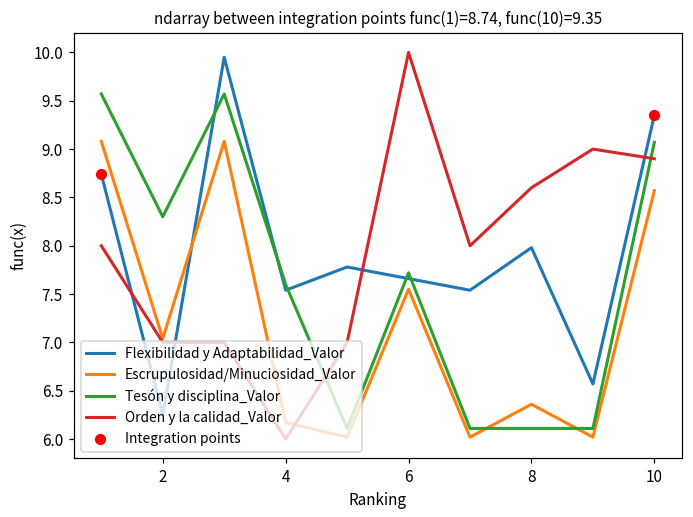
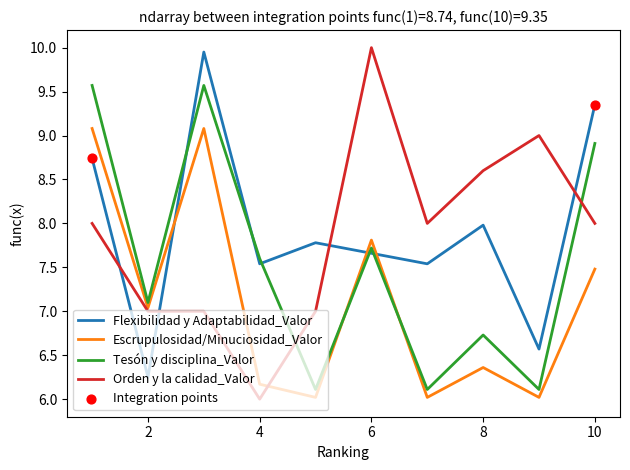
  {
    "Flexibilidad y Adaptabilidad_Valor": {
      "4": 7.5,
      "6": 7.7,
      "8": 8.0
    },
    "Escrupulosidad/Minuciosidad_Valor": {
      "2": 7.0,
-     "6": 7.6,
+     "6": 7.8,
      "8": 6.4,
-     "10": 8.6
+     "10": 7.5
    },
    "Tesón y disciplina_Valor": {
-     "2": 8.3,
+     "2": 7.1,
      "4": 7.6,
      "6": 7.7,
-     "8": 6.1,
-     "10": 9.1
+     "8": 6.7,
+     "10": 8.9
    },
    "Orden y la calidad_Valor": {
      "6": 10.0,
      "8": 8.6,
-     "10": 8.9
+     "10": 8.0
    }
  }
